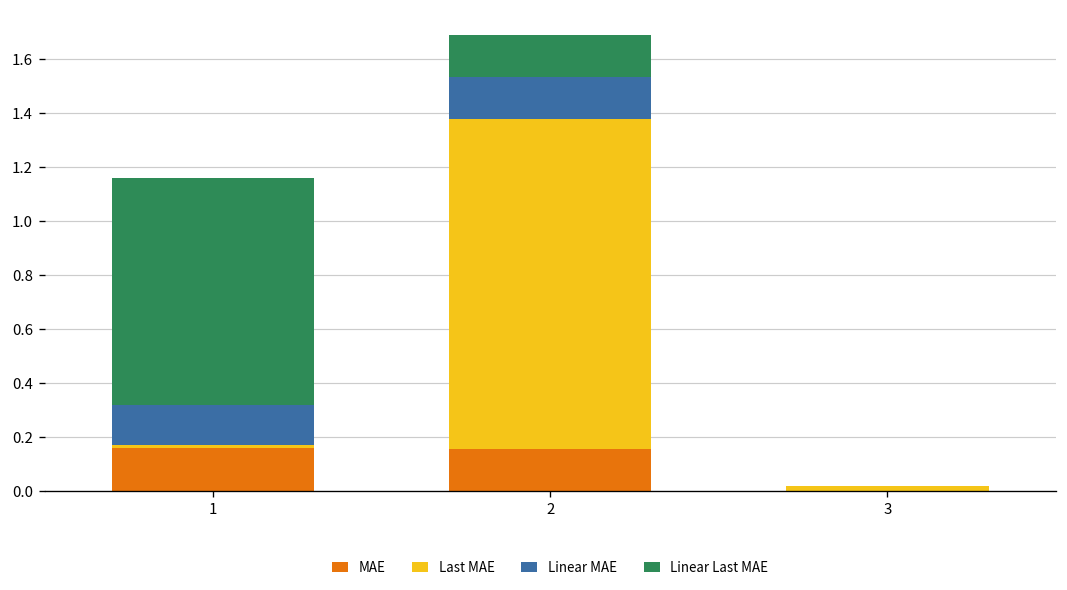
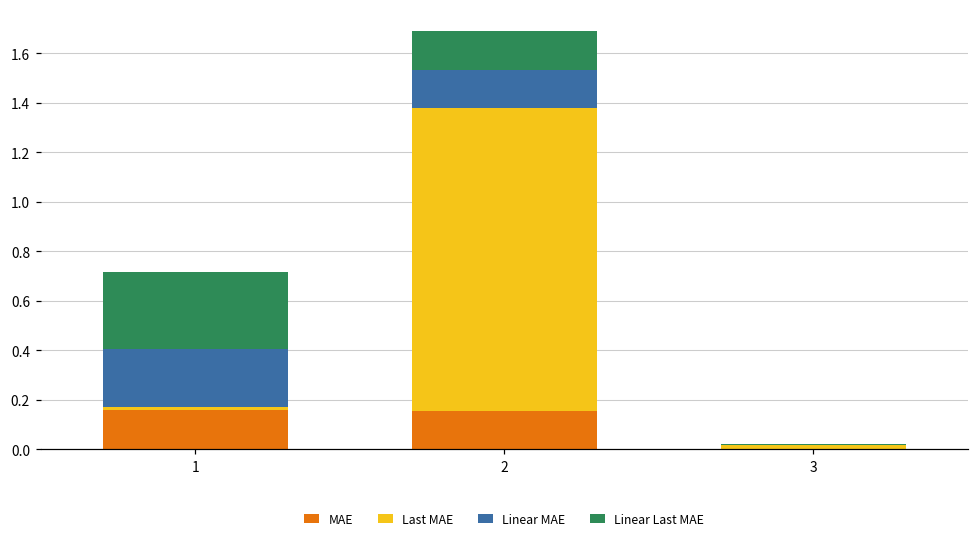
  {
    "MAE": {
      "1": 0.16,
      "2": 0.16
    },
    "Last MAE": {
      "1": 0.01,
      "2": 1.22,
      "3": 0.02
    },
    "Linear MAE": {
-     "1": 0.15,
+     "1": 0.23,
      "2": 0.16
    },
    "Linear Last MAE": {
-     "1": 0.84,
+     "1": 0.31,
      "2": 0.16
    }
  }
